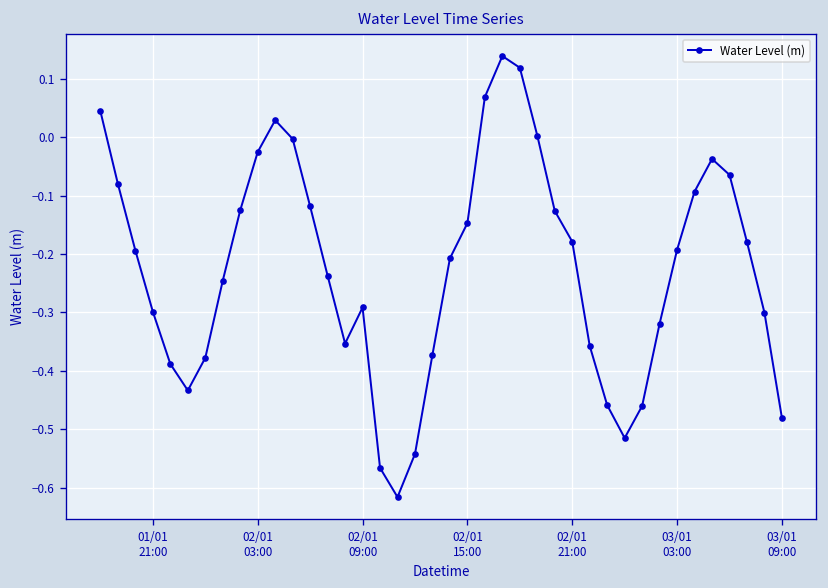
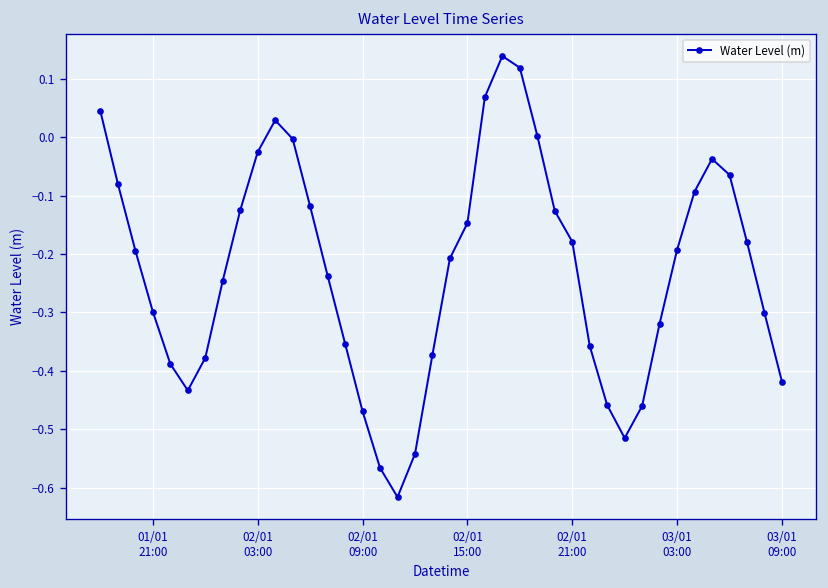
  {
    "01/01 21:00": -0.30,
    "02/01 03:00": -0.02,
-   "02/01 09:00": -0.29,
+   "02/01 09:00": -0.47,
    "02/01 15:00": -0.15,
    "02/01 21:00": -0.18,
    "03/01 03:00": -0.19,
-   "03/01 09:00": -0.48
+   "03/01 09:00": -0.42
  }
